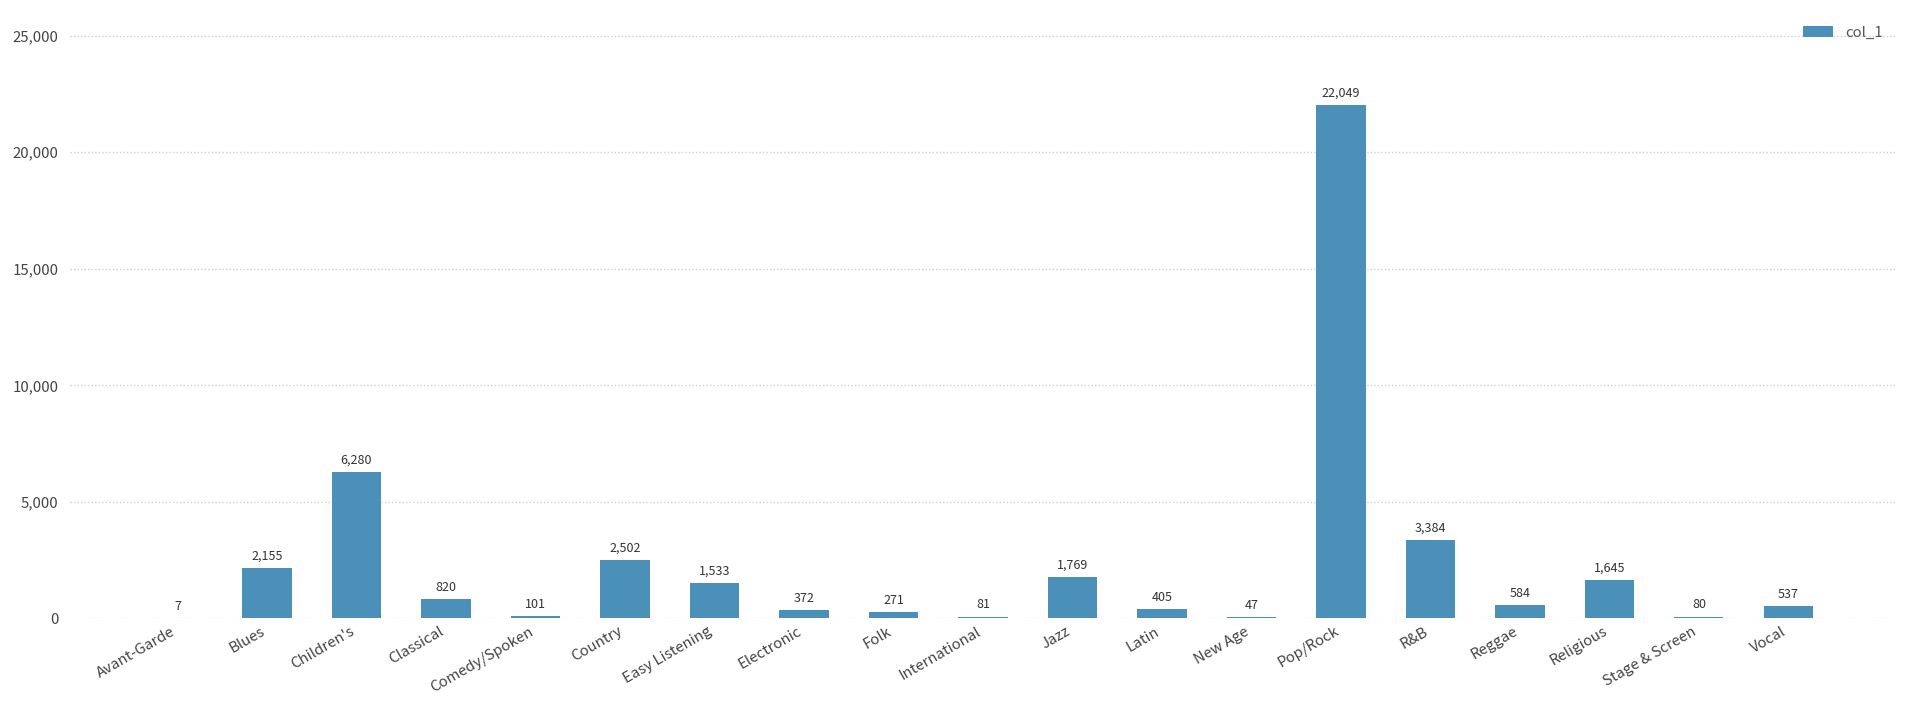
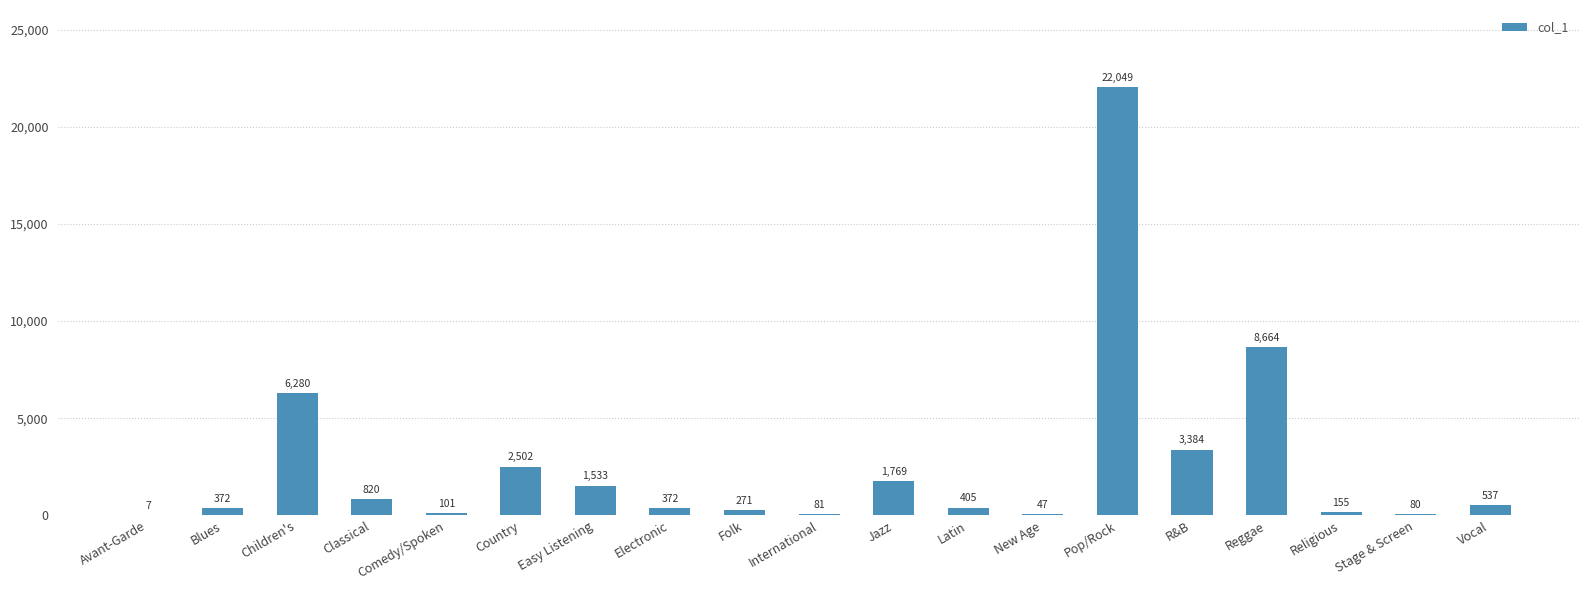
  {
    "Avant-Garde": "7",
-   "Blues": "2,155",
+   "Blues": "372",
    "Children's": "6,280",
    "Classical": "820",
    "Comedy/Spoken": "101",
    "Country": "2,502",
    "Easy Listening": "1,533",
    "Electronic": "372",
    "Folk": "271",
    "International": "81",
    "Jazz": "1,769",
    "Latin": "405",
    "New Age": "47",
    "Pop/Rock": "22,049",
    "R&B": "3,384",
-   "Reggae": "584",
-   "Religious": "1,645",
+   "Reggae": "8,664",
+   "Religious": "155",
    "Stage & Screen": "80",
    "Vocal": "537"
  }
